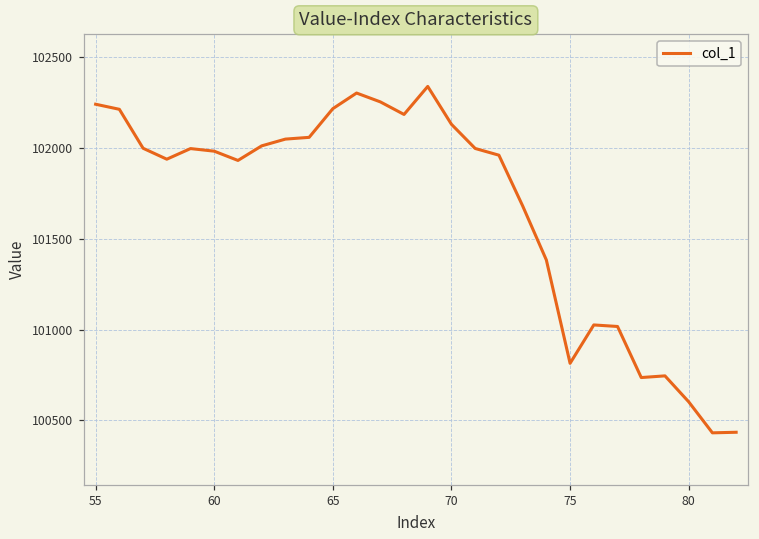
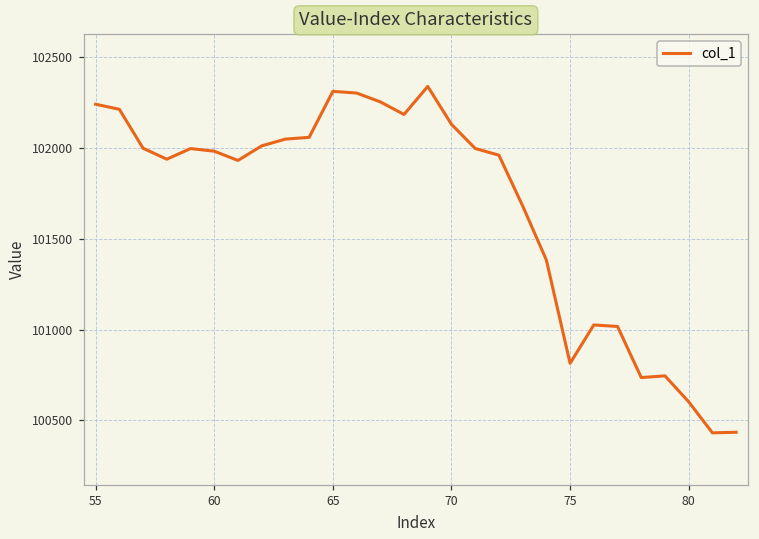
  {
    "55": 102240,
    "60": 101980,
-   "65": 102220,
+   "65": 102310,
    "70": 102130,
    "75": 100810,
    "80": 100600
  }
